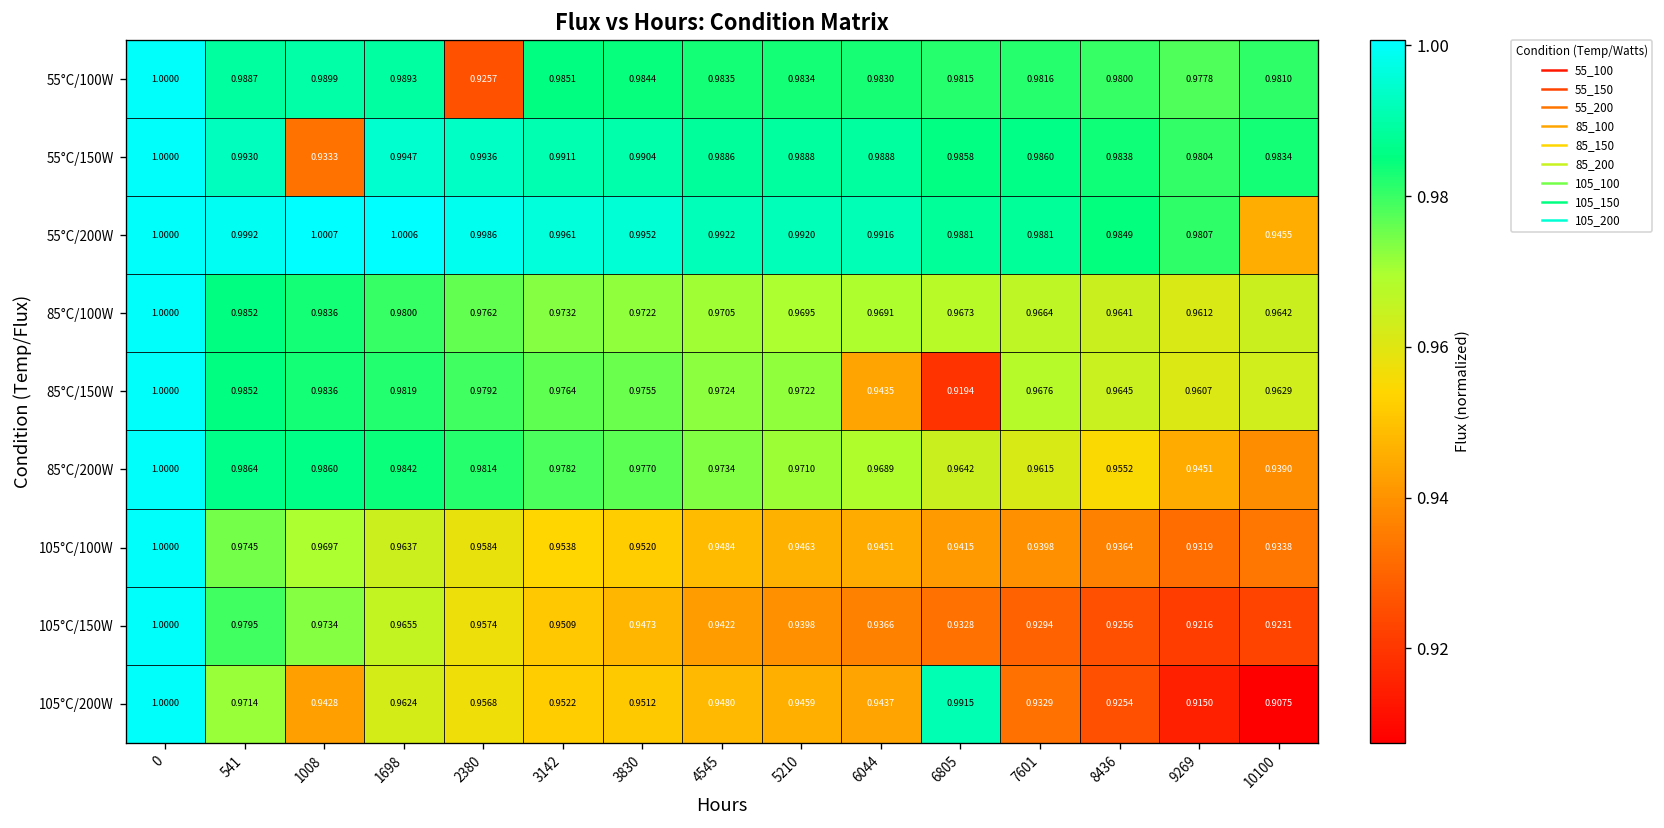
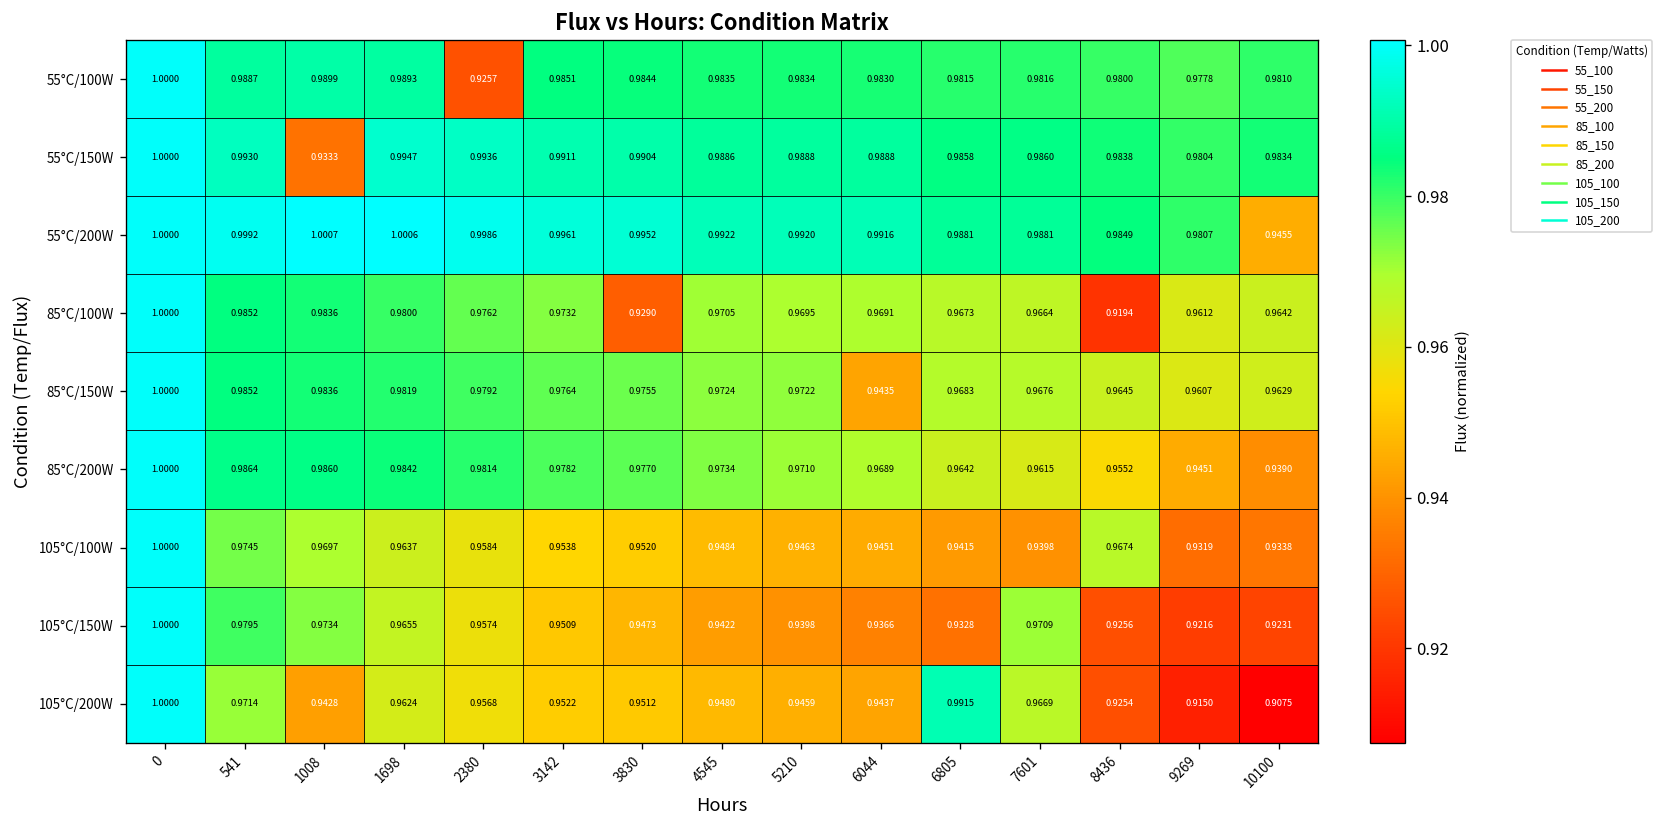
  {
    "55°C/100W": {
      "0": 1.0000,
      "541": 0.9887,
      "1008": 0.9899,
      "1698": 0.9893,
      "2380": 0.9257,
      "3142": 0.9851,
      "3830": 0.9844,
      "4545": 0.9835,
      "5210": 0.9834,
      "6044": 0.9830,
      "6805": 0.9815,
      "7601": 0.9816,
      "8436": 0.9800,
      "9269": 0.9778,
      "10100": 0.9810
    },
    "55°C/150W": {
      "0": 1.0000,
      "541": 0.9930,
      "1008": 0.9333,
      "1698": 0.9947,
      "2380": 0.9936,
      "3142": 0.9911,
      "3830": 0.9904,
      "4545": 0.9886,
      "5210": 0.9888,
      "6044": 0.9888,
      "6805": 0.9858,
      "7601": 0.9860,
      "8436": 0.9838,
      "9269": 0.9804,
      "10100": 0.9834
    },
    "55°C/200W": {
      "0": 1.0000,
      "541": 0.9992,
      "1008": 1.0007,
      "1698": 1.0006,
      "2380": 0.9986,
      "3142": 0.9961,
      "3830": 0.9952,
      "4545": 0.9922,
      "5210": 0.9920,
      "6044": 0.9916,
      "6805": 0.9881,
      "7601": 0.9881,
      "8436": 0.9849,
      "9269": 0.9807,
      "10100": 0.9455
    },
    "85°C/100W": {
      "0": 1.0000,
      "541": 0.9852,
      "1008": 0.9836,
      "1698": 0.9800,
      "2380": 0.9762,
      "3142": 0.9732,
-     "3830": 0.9722,
+     "3830": 0.9290,
      "4545": 0.9705,
      "5210": 0.9695,
      "6044": 0.9691,
      "6805": 0.9673,
      "7601": 0.9664,
-     "8436": 0.9641,
+     "8436": 0.9194,
      "9269": 0.9612,
      "10100": 0.9642
    },
    "85°C/150W": {
      "0": 1.0000,
      "541": 0.9852,
      "1008": 0.9836,
      "1698": 0.9819,
      "2380": 0.9792,
      "3142": 0.9764,
      "3830": 0.9755,
      "4545": 0.9724,
      "5210": 0.9722,
      "6044": 0.9435,
-     "6805": 0.9194,
+     "6805": 0.9683,
      "7601": 0.9676,
      "8436": 0.9645,
      "9269": 0.9607,
      "10100": 0.9629
    },
    "85°C/200W": {
      "0": 1.0000,
      "541": 0.9864,
      "1008": 0.9860,
      "1698": 0.9842,
      "2380": 0.9814,
      "3142": 0.9782,
      "3830": 0.9770,
      "4545": 0.9734,
      "5210": 0.9710,
      "6044": 0.9689,
      "6805": 0.9642,
      "7601": 0.9615,
      "8436": 0.9552,
      "9269": 0.9451,
      "10100": 0.9390
    },
    "105°C/100W": {
      "0": 1.0000,
      "541": 0.9745,
      "1008": 0.9697,
      "1698": 0.9637,
      "2380": 0.9584,
      "3142": 0.9538,
      "3830": 0.9520,
      "4545": 0.9484,
      "5210": 0.9463,
      "6044": 0.9451,
      "6805": 0.9415,
      "7601": 0.9398,
-     "8436": 0.9364,
+     "8436": 0.9674,
      "9269": 0.9319,
      "10100": 0.9338
    },
    "105°C/150W": {
      "0": 1.0000,
      "541": 0.9795,
      "1008": 0.9734,
      "1698": 0.9655,
      "2380": 0.9574,
      "3142": 0.9509,
      "3830": 0.9473,
      "4545": 0.9422,
      "5210": 0.9398,
      "6044": 0.9366,
      "6805": 0.9328,
-     "7601": 0.9294,
+     "7601": 0.9709,
      "8436": 0.9256,
      "9269": 0.9216,
      "10100": 0.9231
    },
    "105°C/200W": {
      "0": 1.0000,
      "541": 0.9714,
      "1008": 0.9428,
      "1698": 0.9624,
      "2380": 0.9568,
      "3142": 0.9522,
      "3830": 0.9512,
      "4545": 0.9480,
      "5210": 0.9459,
      "6044": 0.9437,
      "6805": 0.9915,
-     "7601": 0.9329,
+     "7601": 0.9669,
      "8436": 0.9254,
      "9269": 0.9150,
      "10100": 0.9075
    }
  }
